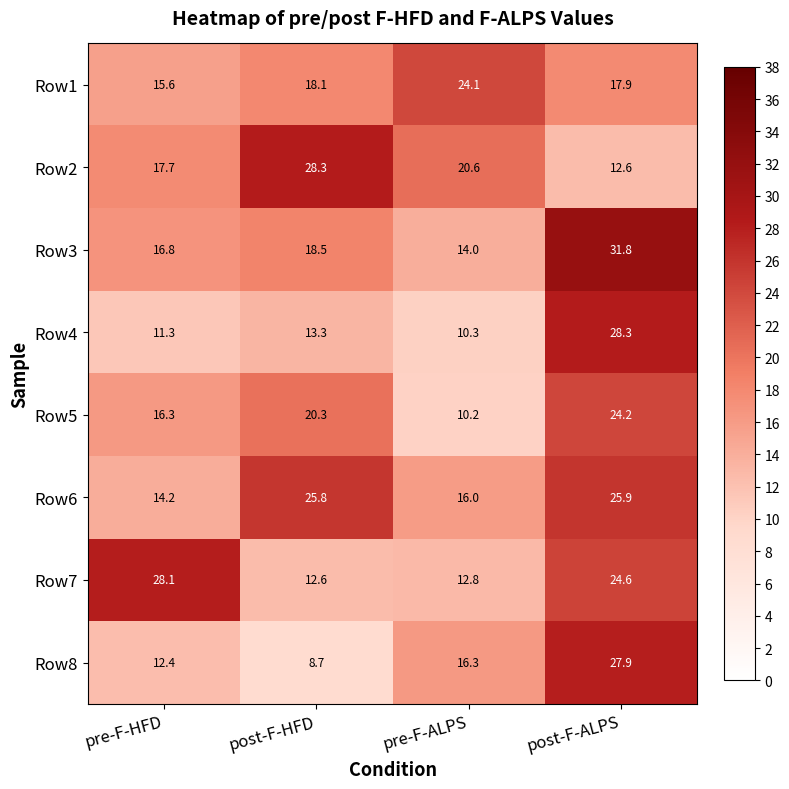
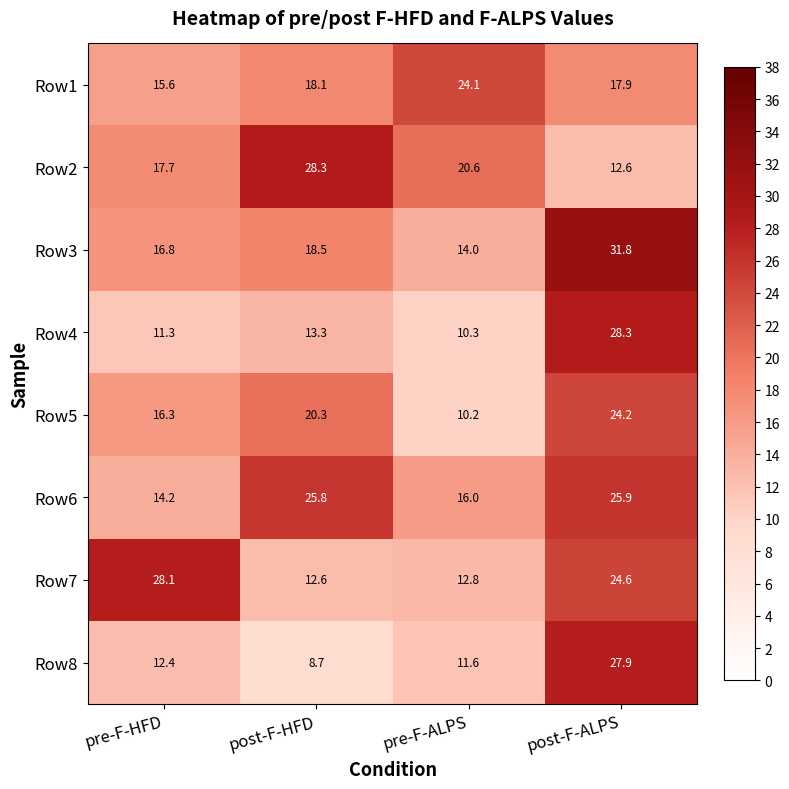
  {
    "Row1": {
      "pre-F-HFD": 15.6,
      "post-F-HFD": 18.1,
      "pre-F-ALPS": 24.1,
      "post-F-ALPS": 17.9
    },
    "Row2": {
      "pre-F-HFD": 17.7,
      "post-F-HFD": 28.3,
      "pre-F-ALPS": 20.6,
      "post-F-ALPS": 12.6
    },
    "Row3": {
      "pre-F-HFD": 16.8,
      "post-F-HFD": 18.5,
      "pre-F-ALPS": 14.0,
      "post-F-ALPS": 31.8
    },
    "Row4": {
      "pre-F-HFD": 11.3,
      "post-F-HFD": 13.3,
      "pre-F-ALPS": 10.3,
      "post-F-ALPS": 28.3
    },
    "Row5": {
      "pre-F-HFD": 16.3,
      "post-F-HFD": 20.3,
      "pre-F-ALPS": 10.2,
      "post-F-ALPS": 24.2
    },
    "Row6": {
      "pre-F-HFD": 14.2,
      "post-F-HFD": 25.8,
      "pre-F-ALPS": 16.0,
      "post-F-ALPS": 25.9
    },
    "Row7": {
      "pre-F-HFD": 28.1,
      "post-F-HFD": 12.6,
      "pre-F-ALPS": 12.8,
      "post-F-ALPS": 24.6
    },
    "Row8": {
      "pre-F-HFD": 12.4,
      "post-F-HFD": 8.7,
-     "pre-F-ALPS": 16.3,
+     "pre-F-ALPS": 11.6,
      "post-F-ALPS": 27.9
    }
  }
